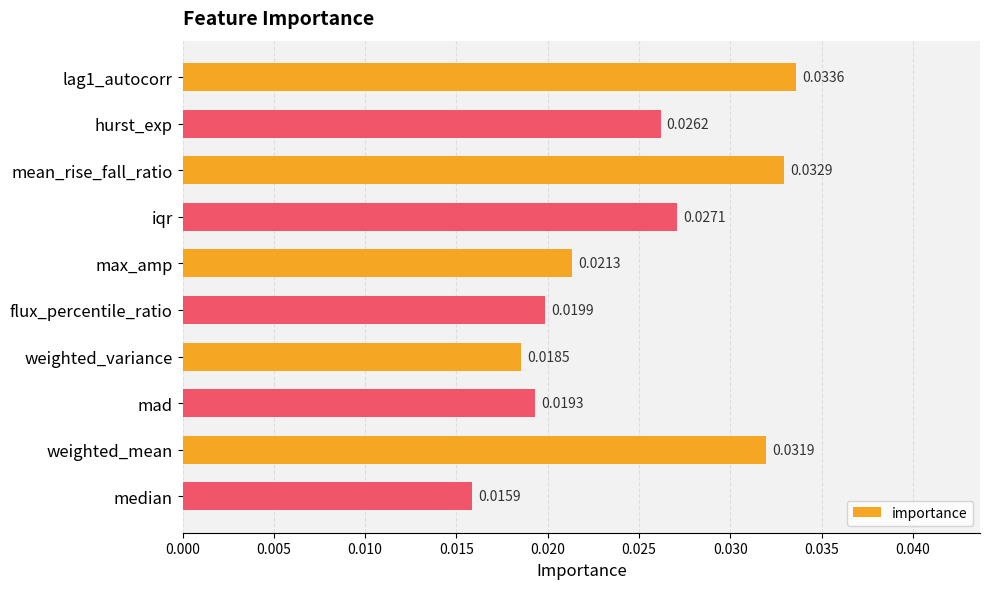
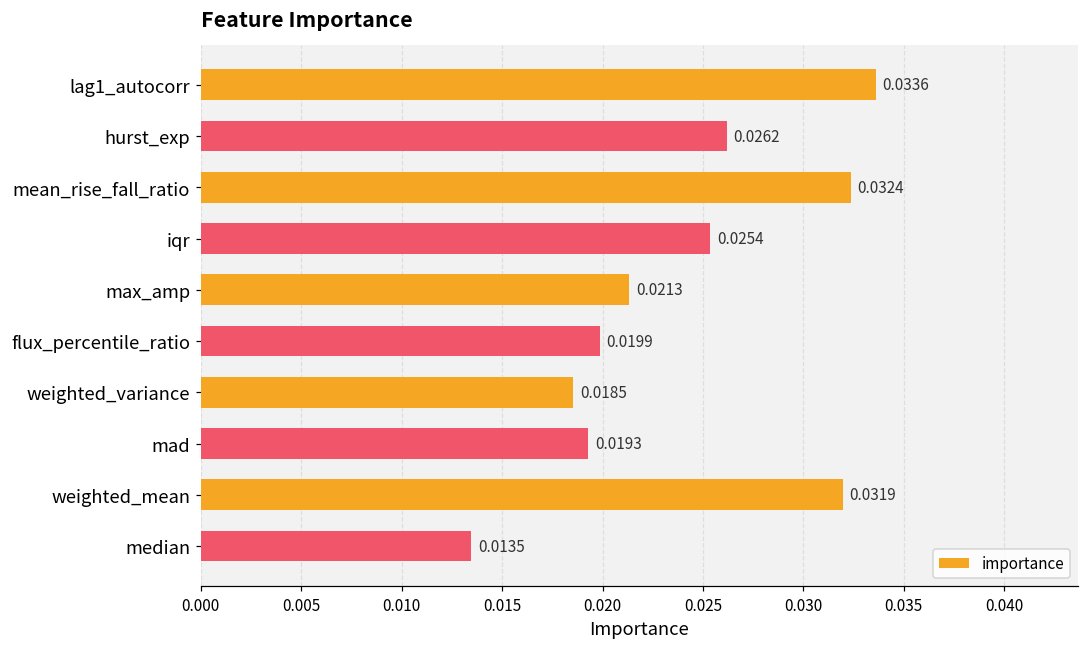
  {
    "lag1_autocorr": 0.0336,
    "hurst_exp": 0.0262,
-   "mean_rise_fall_ratio": 0.0329,
-   "iqr": 0.0271,
+   "mean_rise_fall_ratio": 0.0324,
+   "iqr": 0.0254,
    "max_amp": 0.0213,
    "flux_percentile_ratio": 0.0199,
    "weighted_variance": 0.0185,
    "mad": 0.0193,
    "weighted_mean": 0.0319,
-   "median": 0.0159
+   "median": 0.0135
  }
